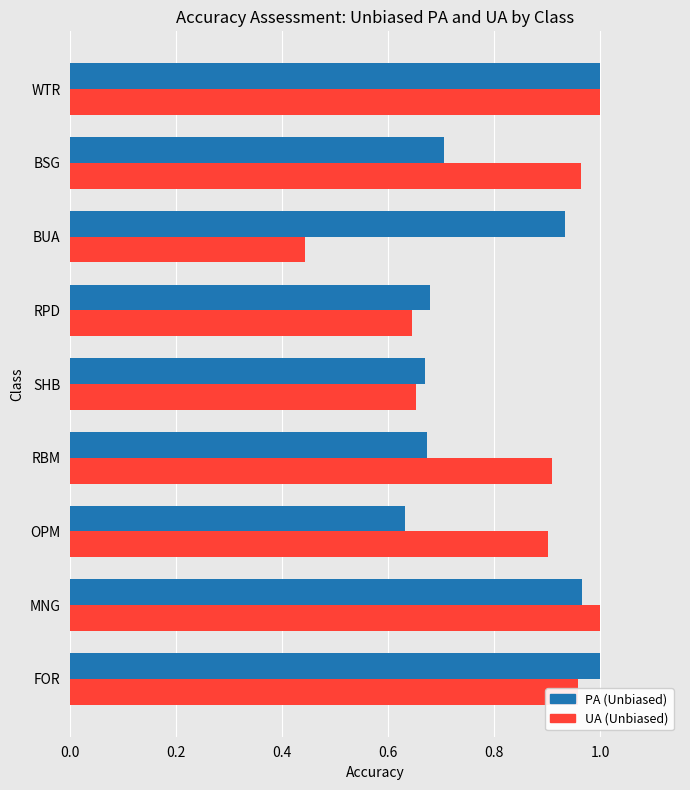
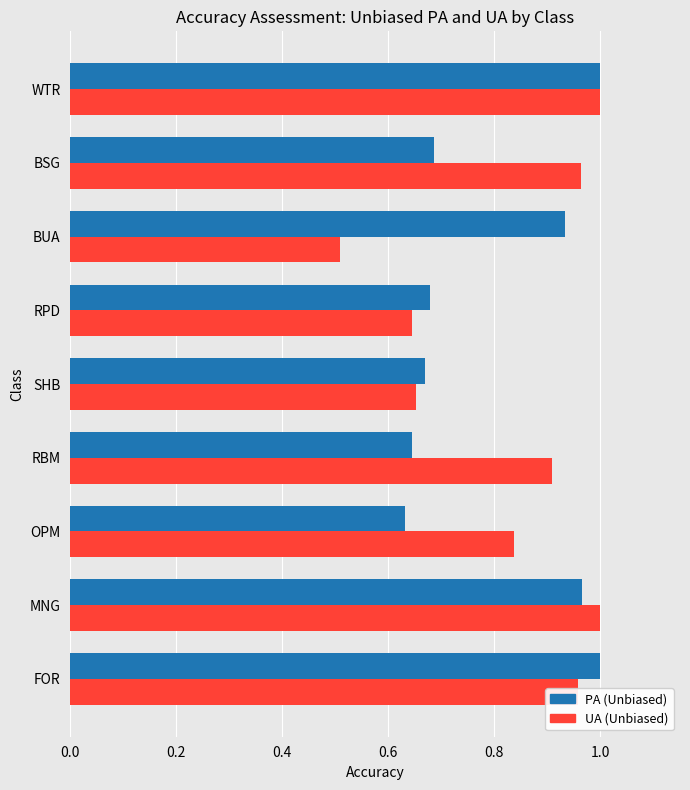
  {
    "PA (Unbiased)": {
      "WTR": 1.00,
-     "BSG": 0.70,
+     "BSG": 0.69,
      "BUA": 0.93,
      "RPD": 0.68,
      "SHB": 0.67,
-     "RBM": 0.67,
+     "RBM": 0.64,
      "OPM": 0.63,
      "MNG": 0.97,
      "FOR": 1.00
    },
    "UA (Unbiased)": {
      "WTR": 1.00,
      "BSG": 0.96,
-     "BUA": 0.44,
+     "BUA": 0.51,
      "RPD": 0.64,
      "SHB": 0.65,
      "RBM": 0.91,
-     "OPM": 0.90,
+     "OPM": 0.84,
      "MNG": 1.00
    }
  }
